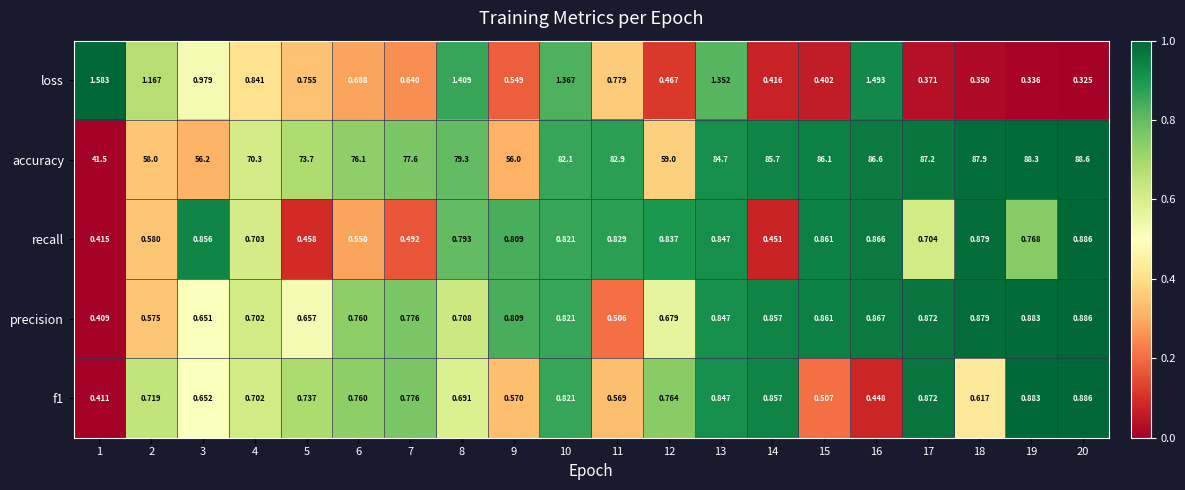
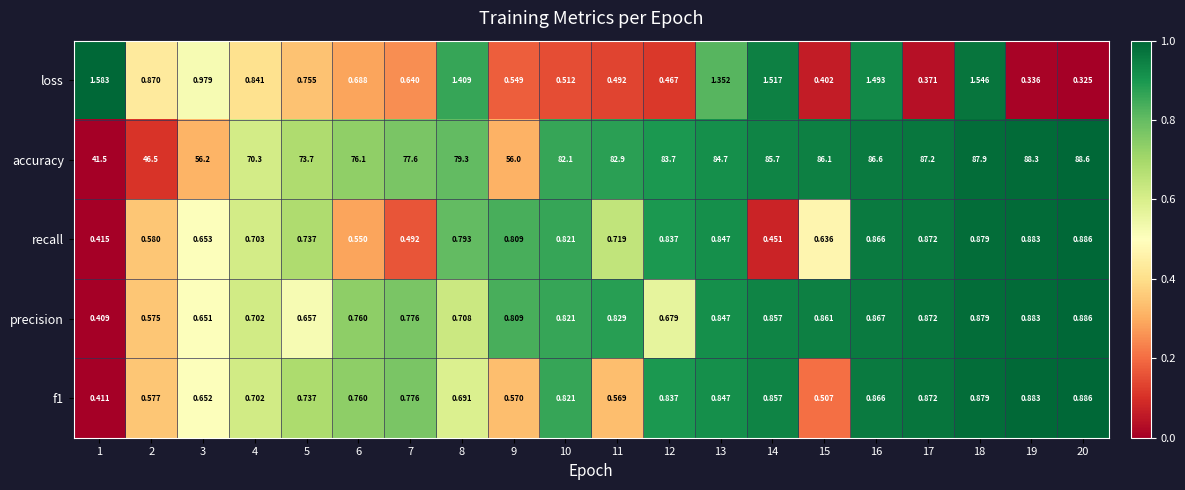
  {
    "loss": {
      "1": 1.583,
-     "2": 1.167,
+     "2": 0.870,
      "3": 0.979,
      "4": 0.841,
      "5": 0.755,
      "6": 0.688,
      "7": 0.640,
      "8": 1.409,
      "9": 0.549,
-     "10": 1.367,
-     "11": 0.779,
+     "10": 0.512,
+     "11": 0.492,
      "12": 0.467,
      "13": 1.352,
-     "14": 0.416,
+     "14": 1.517,
      "15": 0.402,
      "16": 1.493,
      "17": 0.371,
-     "18": 0.350,
+     "18": 1.546,
      "19": 0.336,
      "20": 0.325
    },
    "accuracy": {
      "1": 41.5,
-     "2": 58.0,
+     "2": 46.5,
      "3": 56.2,
      "4": 70.3,
      "5": 73.7,
      "6": 76.1,
      "7": 77.6,
      "8": 79.3,
      "9": 56.0,
      "10": 82.1,
      "11": 82.9,
-     "12": 59.0,
+     "12": 83.7,
      "13": 84.7,
      "14": 85.7,
      "15": 86.1,
      "16": 86.6,
      "17": 87.2,
      "18": 87.9,
      "19": 88.3,
      "20": 88.6
    },
    "recall": {
      "1": 0.415,
      "2": 0.580,
-     "3": 0.856,
+     "3": 0.653,
      "4": 0.703,
-     "5": 0.458,
+     "5": 0.737,
      "6": 0.550,
      "7": 0.492,
      "8": 0.793,
      "9": 0.809,
      "10": 0.821,
-     "11": 0.829,
+     "11": 0.719,
      "12": 0.837,
      "13": 0.847,
      "14": 0.451,
-     "15": 0.861,
+     "15": 0.636,
      "16": 0.866,
-     "17": 0.704,
+     "17": 0.872,
      "18": 0.879,
-     "19": 0.768,
+     "19": 0.883,
      "20": 0.886
    },
    "precision": {
      "1": 0.409,
      "2": 0.575,
      "3": 0.651,
      "4": 0.702,
      "5": 0.657,
      "6": 0.760,
      "7": 0.776,
      "8": 0.708,
      "9": 0.809,
      "10": 0.821,
-     "11": 0.506,
+     "11": 0.829,
      "12": 0.679,
      "13": 0.847,
      "14": 0.857,
      "15": 0.861,
      "16": 0.867,
      "17": 0.872,
      "18": 0.879,
      "19": 0.883,
      "20": 0.886
    },
    "f1": {
      "1": 0.411,
-     "2": 0.719,
+     "2": 0.577,
      "3": 0.652,
      "4": 0.702,
      "5": 0.737,
      "6": 0.760,
      "7": 0.776,
      "8": 0.691,
      "9": 0.570,
      "10": 0.821,
      "11": 0.569,
-     "12": 0.764,
+     "12": 0.837,
      "13": 0.847,
      "14": 0.857,
      "15": 0.507,
-     "16": 0.448,
+     "16": 0.866,
      "17": 0.872,
-     "18": 0.617,
+     "18": 0.879,
      "19": 0.883,
      "20": 0.886
    }
  }
